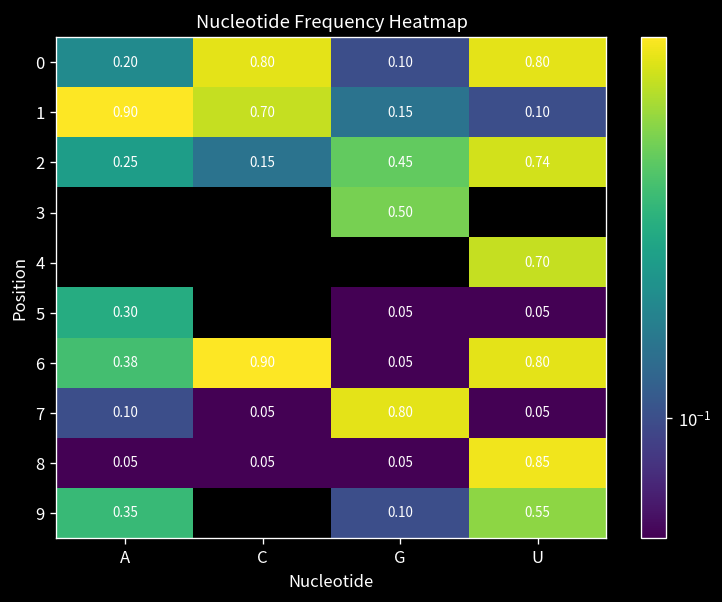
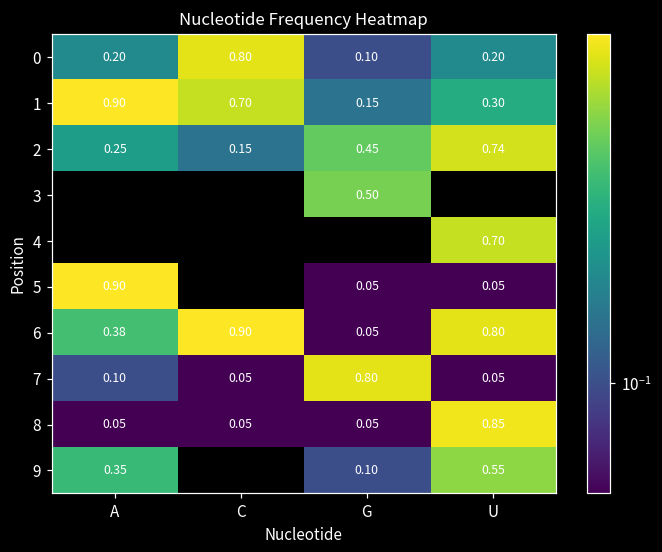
  {
    "0": {
      "A": 0.20,
      "C": 0.80,
      "G": 0.10,
-     "U": 0.80
+     "U": 0.20
    },
    "1": {
      "A": 0.90,
      "C": 0.70,
      "G": 0.15,
-     "U": 0.10
+     "U": 0.30
    },
    "2": {
      "A": 0.25,
      "C": 0.15,
      "G": 0.45,
      "U": 0.74
    },
    "3": {
      "G": 0.50
    },
    "4": {
      "U": 0.70
    },
    "5": {
-     "A": 0.30,
+     "A": 0.90,
      "G": 0.05,
      "U": 0.05
    },
    "6": {
      "A": 0.38,
      "C": 0.90,
      "G": 0.05,
      "U": 0.80
    },
    "7": {
      "A": 0.10,
      "C": 0.05,
      "G": 0.80,
      "U": 0.05
    },
    "8": {
      "A": 0.05,
      "C": 0.05,
      "G": 0.05,
      "U": 0.85
    },
    "9": {
      "A": 0.35,
      "G": 0.10,
      "U": 0.55
    }
  }
